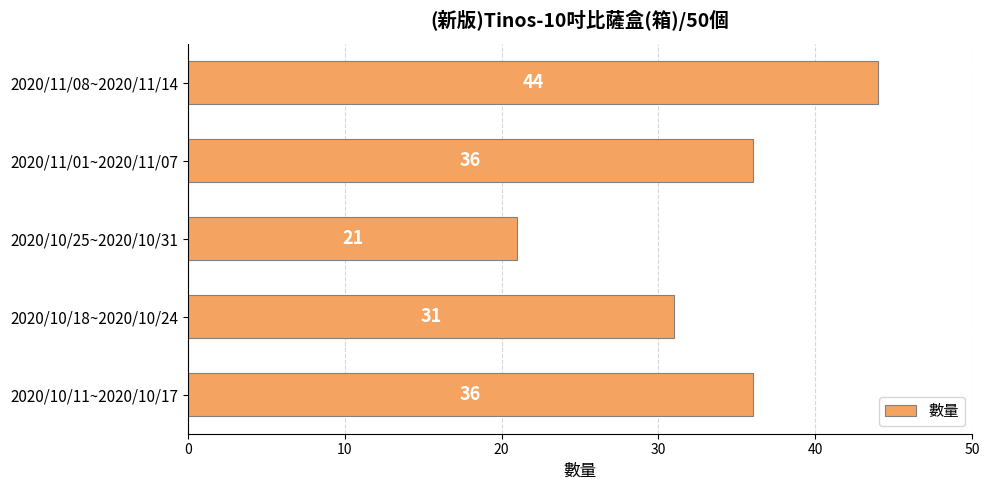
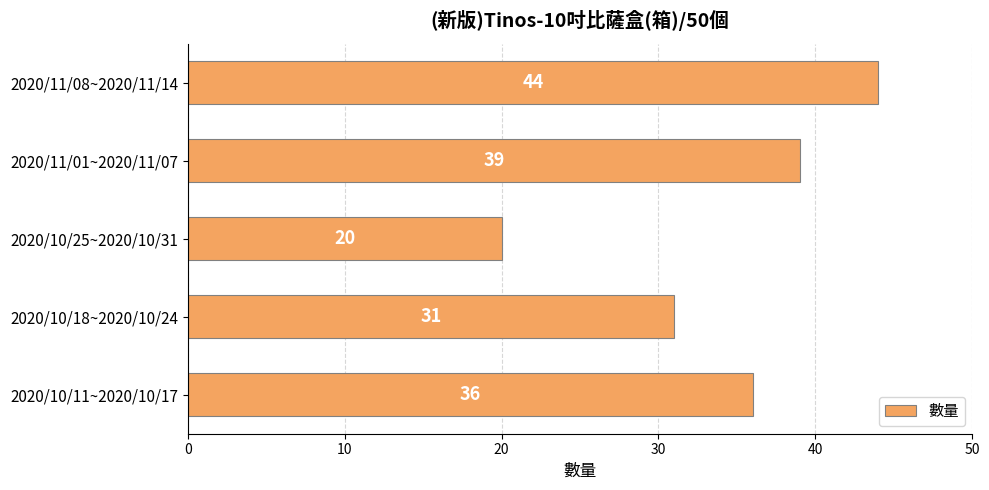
  {
    "2020/11/08~2020/11/14": 44,
-   "2020/11/01~2020/11/07": 36,
-   "2020/10/25~2020/10/31": 21,
+   "2020/11/01~2020/11/07": 39,
+   "2020/10/25~2020/10/31": 20,
    "2020/10/18~2020/10/24": 31,
    "2020/10/11~2020/10/17": 36
  }
